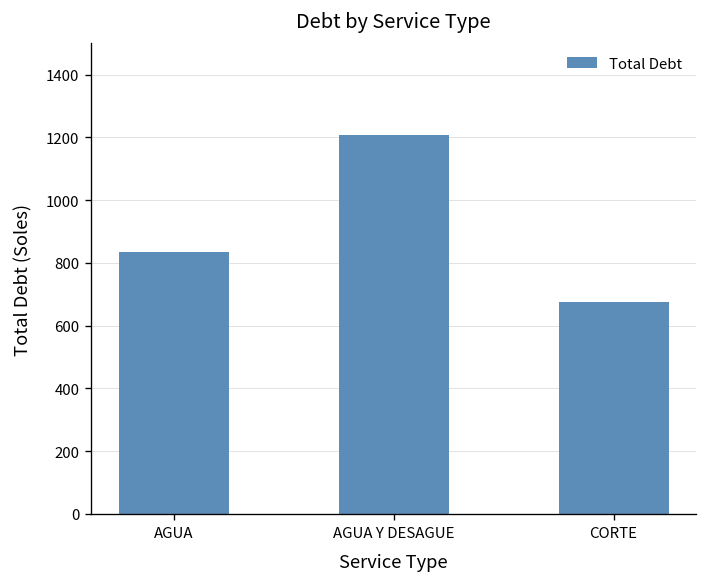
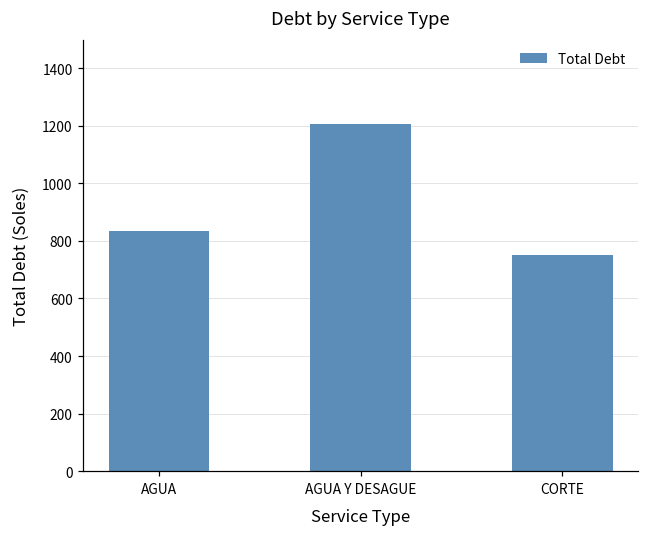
  {
    "AGUA": 840,
    "AGUA Y DESAGUE": 1210,
-   "CORTE": 680
+   "CORTE": 750
  }
